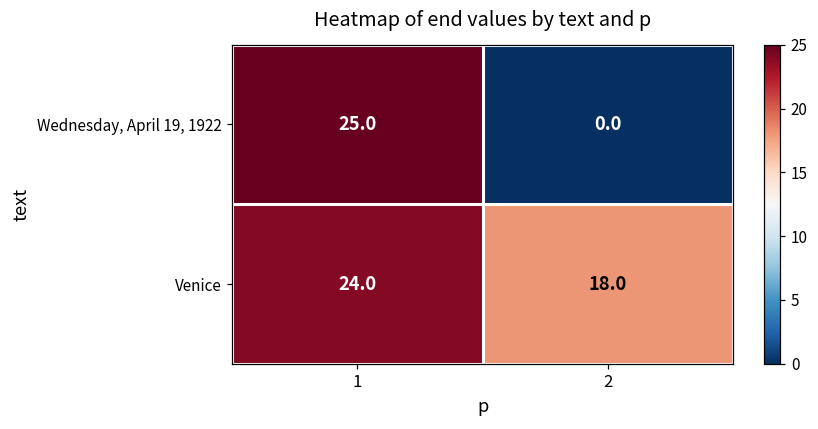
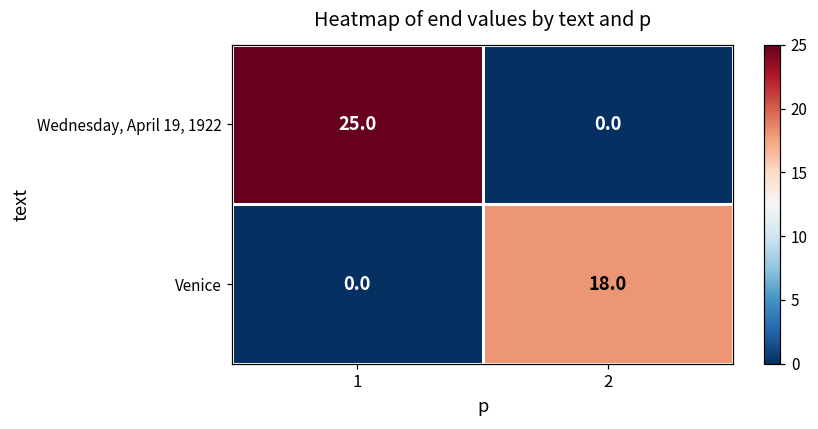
  {
    "Wednesday, April 19, 1922": {
      "1": 25.0,
      "2": 0.0
    },
    "Venice": {
-     "1": 24.0,
+     "1": 0.0,
      "2": 18.0
    }
  }
